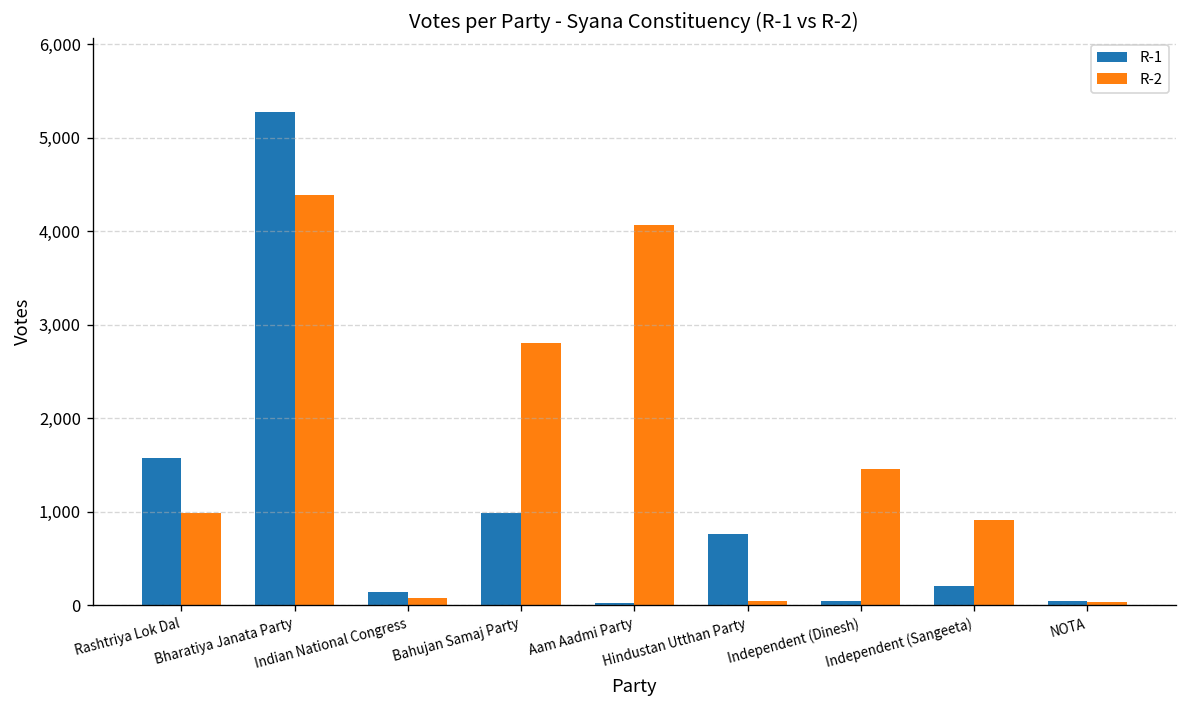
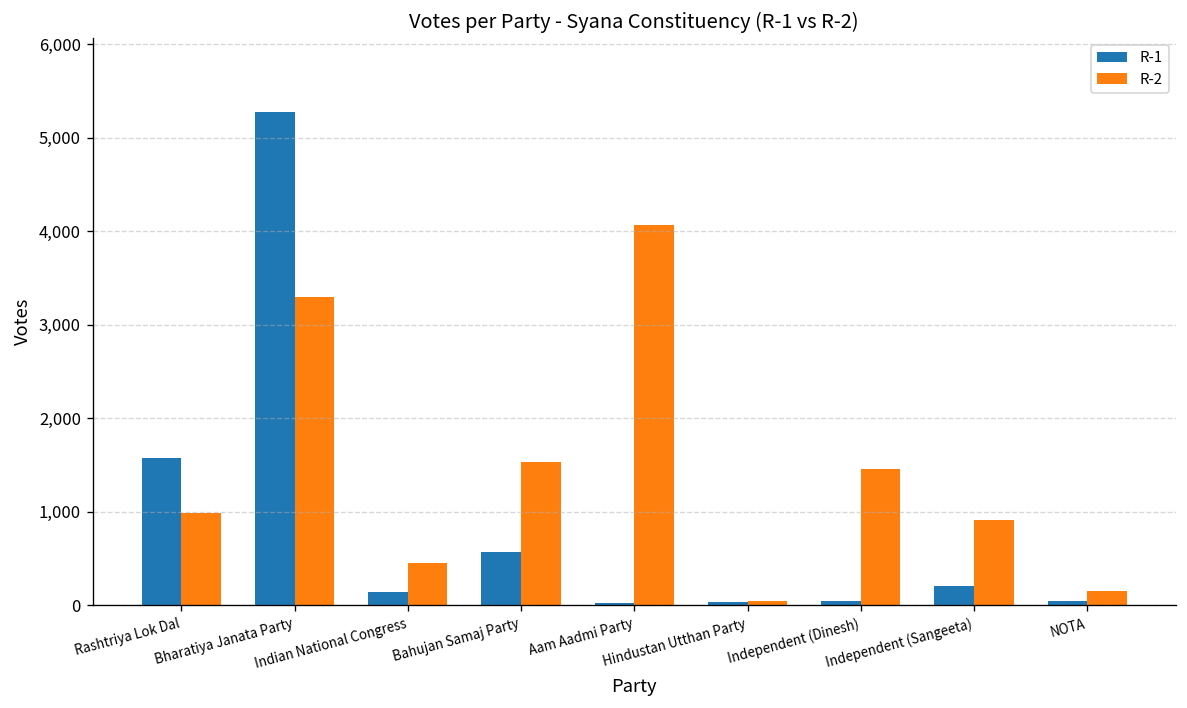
  {
    "R-1": {
      "Rashtriya Lok Dal": "1,600",
      "Bharatiya Janata Party": "5,300",
      "Indian National Congress": "100",
-     "Bahujan Samaj Party": "1,000",
-     "Hindustan Utthan Party": "800",
+     "Bahujan Samaj Party": "600",
+     "Hindustan Utthan Party": "0",
      "Independent (Dinesh)": "0",
      "Independent (Sangeeta)": "200",
      "NOTA": "0"
    },
    "R-2": {
      "Rashtriya Lok Dal": "1,000",
-     "Bharatiya Janata Party": "4,400",
-     "Indian National Congress": "100",
-     "Bahujan Samaj Party": "2,800",
+     "Bharatiya Janata Party": "3,300",
+     "Indian National Congress": "400",
+     "Bahujan Samaj Party": "1,500",
      "Aam Aadmi Party": "4,100",
      "Hindustan Utthan Party": "0",
      "Independent (Dinesh)": "1,500",
      "Independent (Sangeeta)": "900",
-     "NOTA": "0"
+     "NOTA": "100"
    }
  }
